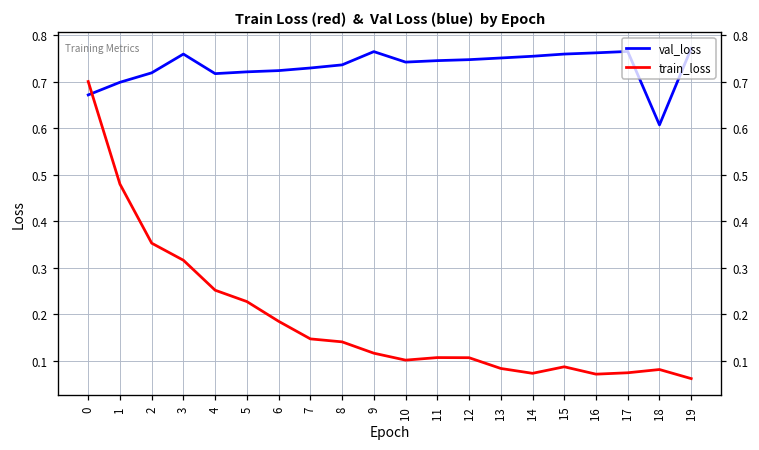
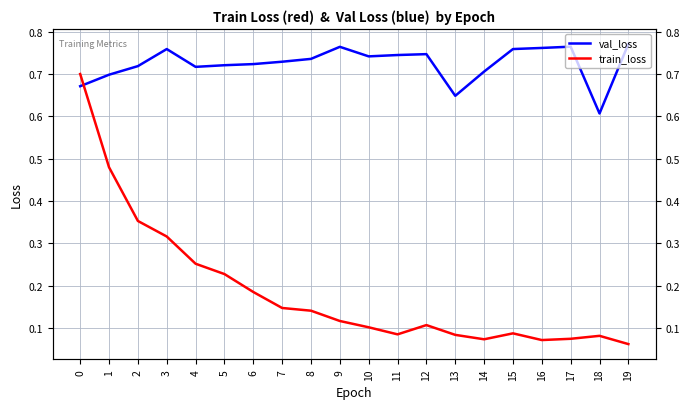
  {
    "val_loss": {
      "0": 0.67,
      "1": 0.70,
      "2": 0.72,
      "3": 0.76,
      "4": 0.72,
      "5": 0.72,
      "6": 0.72,
      "7": 0.73,
      "8": 0.74,
      "9": 0.76,
      "10": 0.74,
      "11": 0.75,
      "12": 0.75,
-     "13": 0.75,
-     "14": 0.75,
+     "13": 0.65,
+     "14": 0.71,
      "15": 0.76,
      "16": 0.76,
      "18": 0.61
    },
    "train_loss": {
      "0": 0.70,
      "1": 0.48,
      "2": 0.35,
      "3": 0.32,
      "4": 0.25,
      "5": 0.23,
      "6": 0.19,
      "7": 0.15,
      "8": 0.14,
      "9": 0.12,
      "10": 0.10,
-     "11": 0.11,
+     "11": 0.08,
      "12": 0.11,
      "13": 0.08,
      "14": 0.07,
      "15": 0.09,
      "16": 0.07,
      "17": 0.07,
      "18": 0.08,
      "19": 0.06
    }
  }
